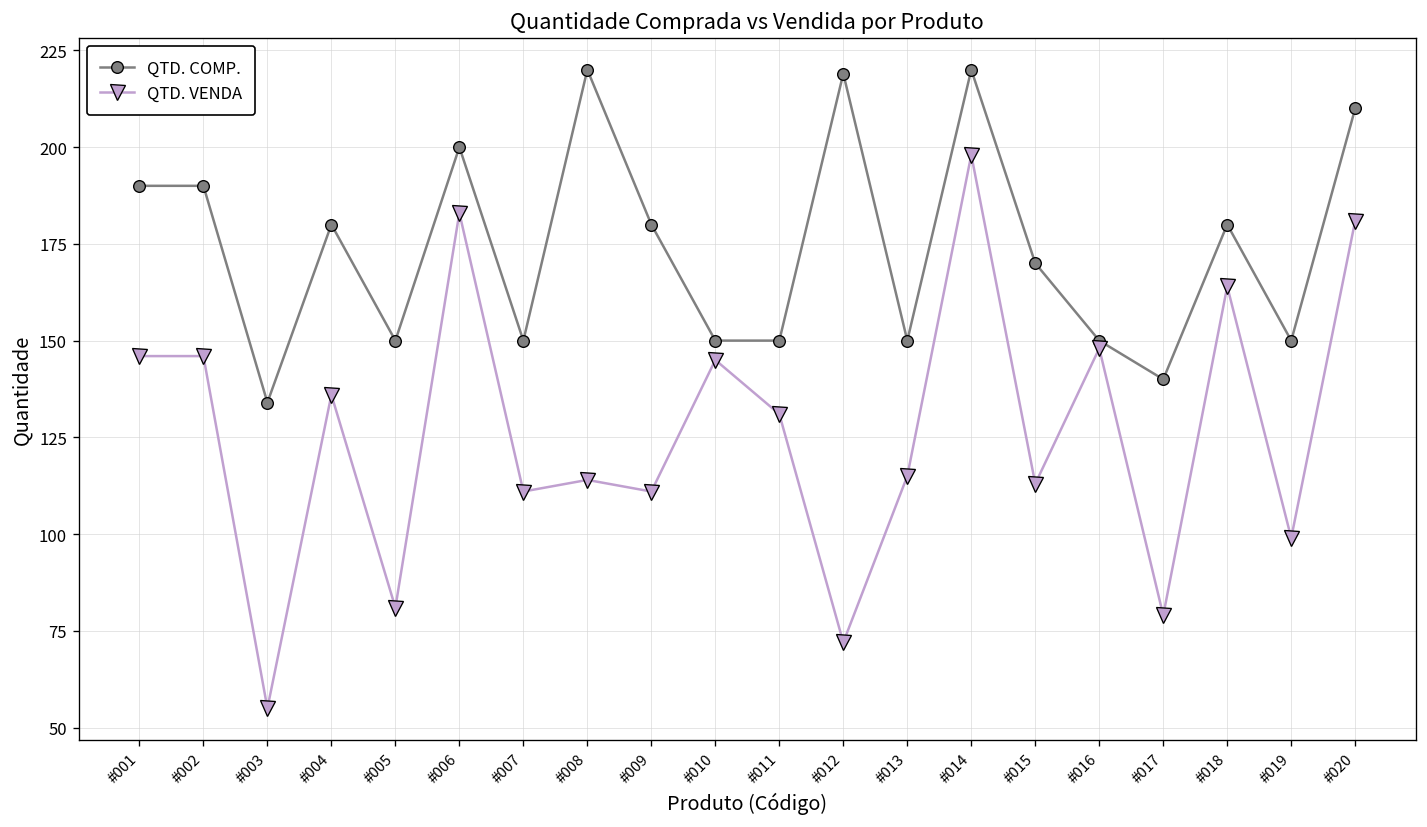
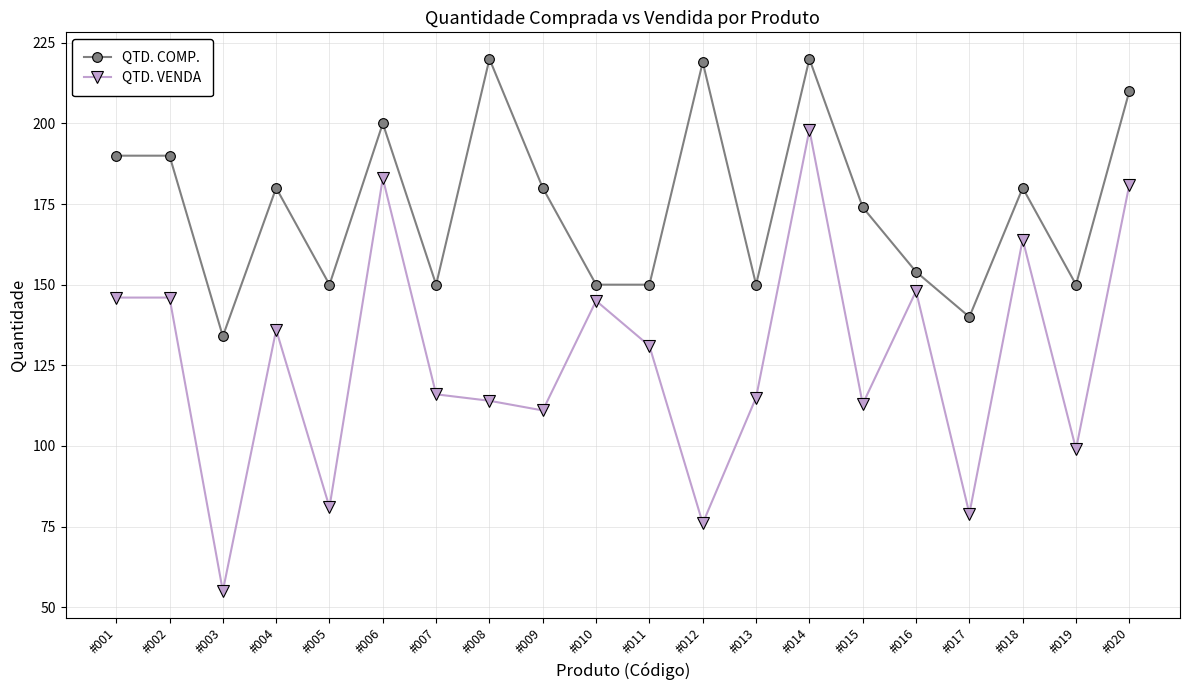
  {
    "QTD. COMP.": {
      "#001": 190,
      "#002": 190,
      "#003": 134,
      "#004": 180,
      "#005": 150,
      "#006": 200,
      "#007": 150,
      "#008": 220,
      "#009": 180,
      "#010": 150,
      "#011": 150,
      "#012": 219,
      "#013": 150,
      "#014": 220,
-     "#015": 170,
-     "#016": 150,
+     "#015": 174,
+     "#016": 154,
      "#017": 140,
      "#018": 180,
      "#019": 150,
      "#020": 210
    },
    "QTD. VENDA": {
      "#001": 146,
      "#002": 146,
      "#003": 55,
      "#004": 136,
      "#005": 81,
      "#006": 183,
-     "#007": 111,
+     "#007": 116,
      "#008": 114,
      "#009": 111,
      "#010": 145,
      "#011": 131,
-     "#012": 72,
+     "#012": 76,
      "#013": 115,
      "#014": 198,
      "#015": 113,
      "#016": 148,
      "#017": 79,
      "#018": 164,
      "#019": 99,
      "#020": 181
    }
  }
